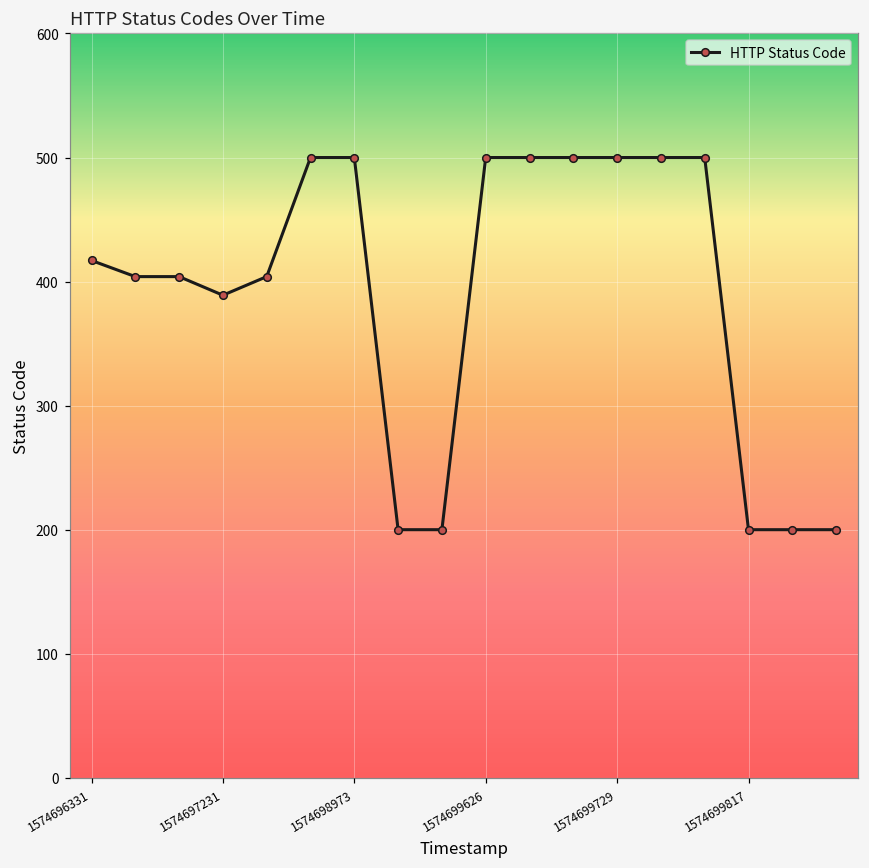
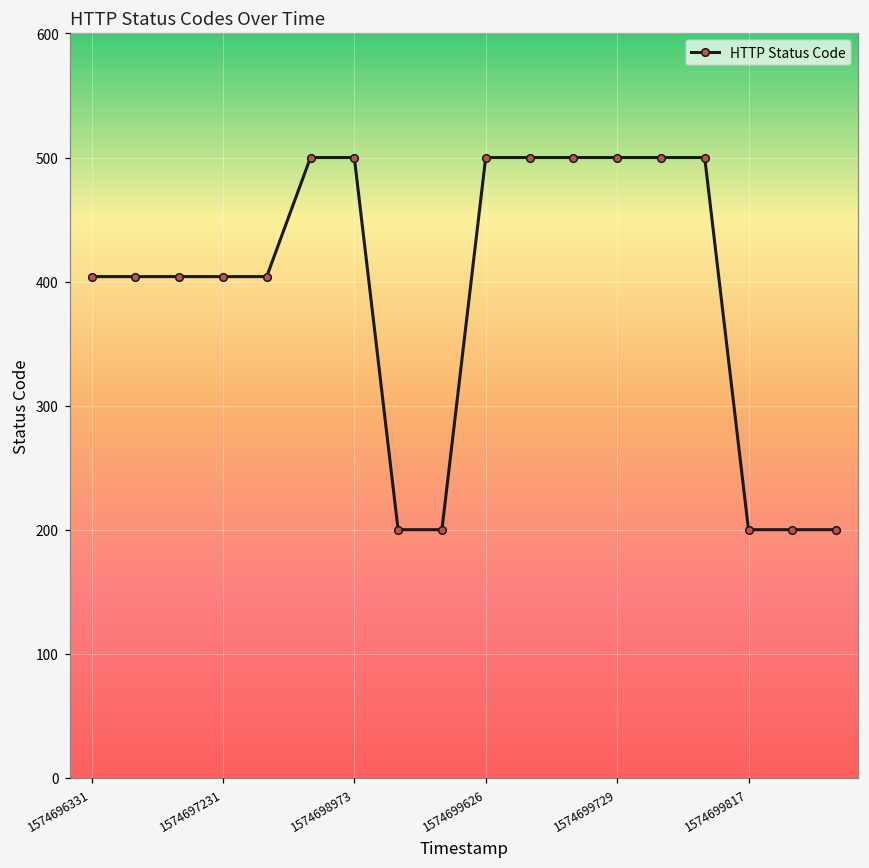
  {
-   "1574696331": 417,
-   "1574697231": 389,
+   "1574696331": 404,
+   "1574697231": 404,
    "1574698973": 500,
    "1574699626": 500,
    "1574699729": 500,
    "1574699817": 200
  }
